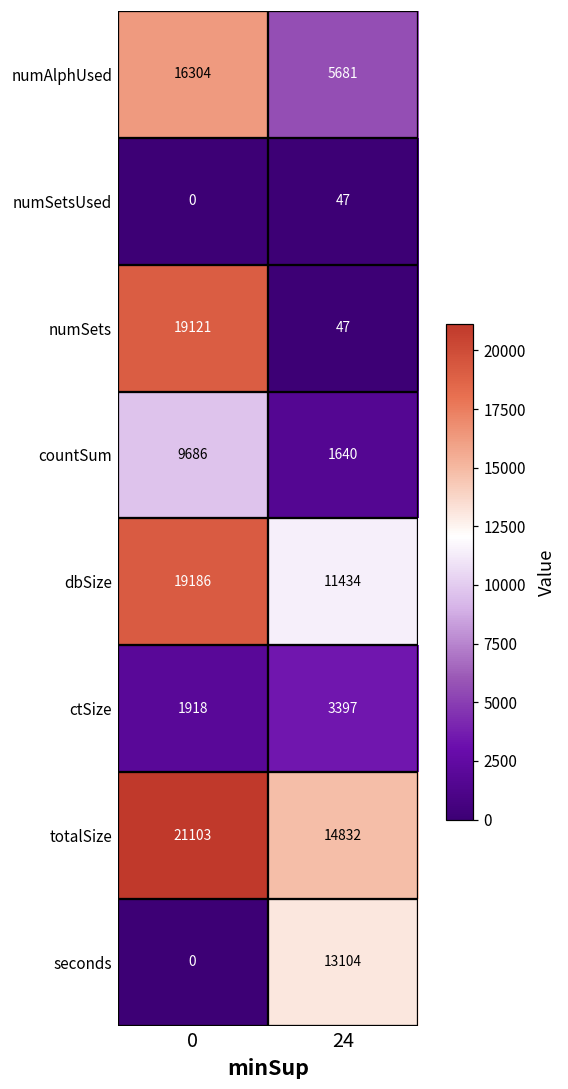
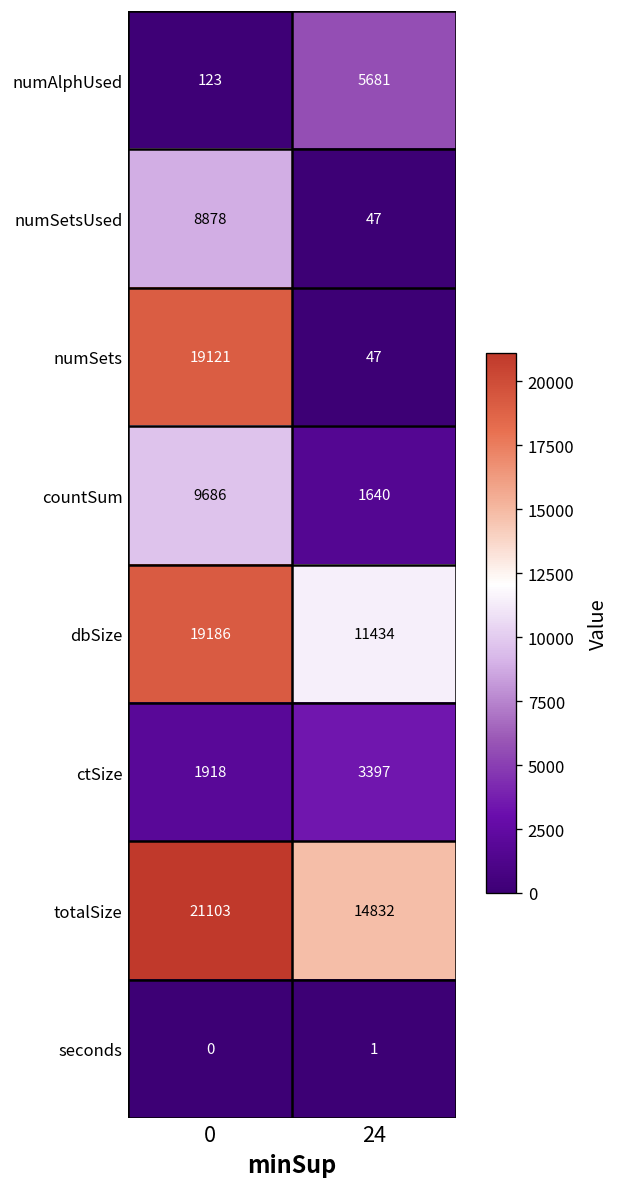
  {
    "numAlphUsed": {
-     "0": 16304,
+     "0": 123,
      "24": 5681
    },
    "numSetsUsed": {
-     "0": 0,
+     "0": 8878,
      "24": 47
    },
    "numSets": {
      "0": 19121,
      "24": 47
    },
    "countSum": {
      "0": 9686,
      "24": 1640
    },
    "dbSize": {
      "0": 19186,
      "24": 11434
    },
    "ctSize": {
      "0": 1918,
      "24": 3397
    },
    "totalSize": {
      "0": 21103,
      "24": 14832
    },
    "seconds": {
      "0": 0,
-     "24": 13104
+     "24": 1
    }
  }
